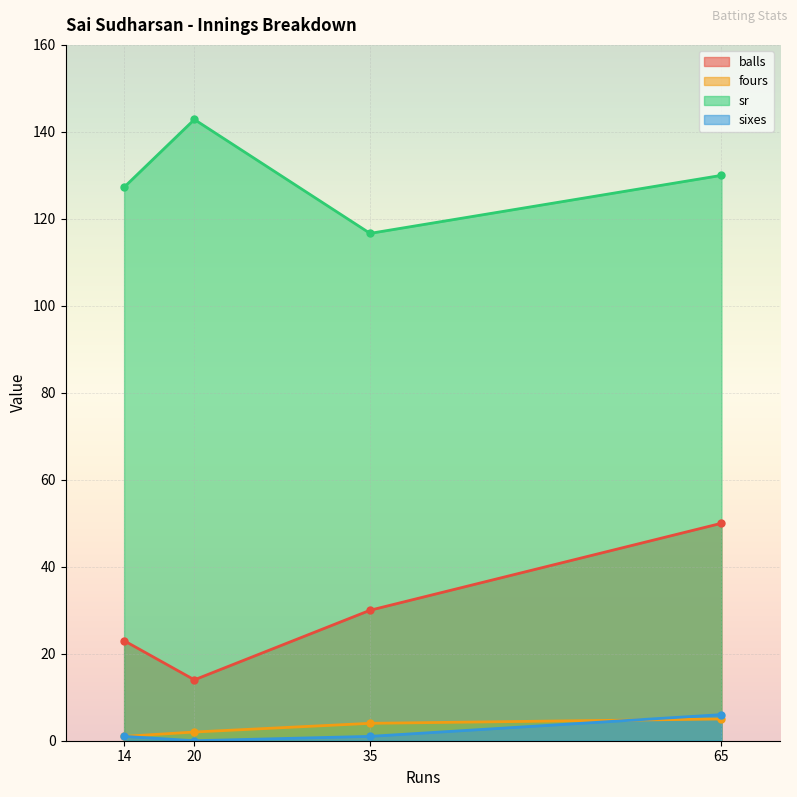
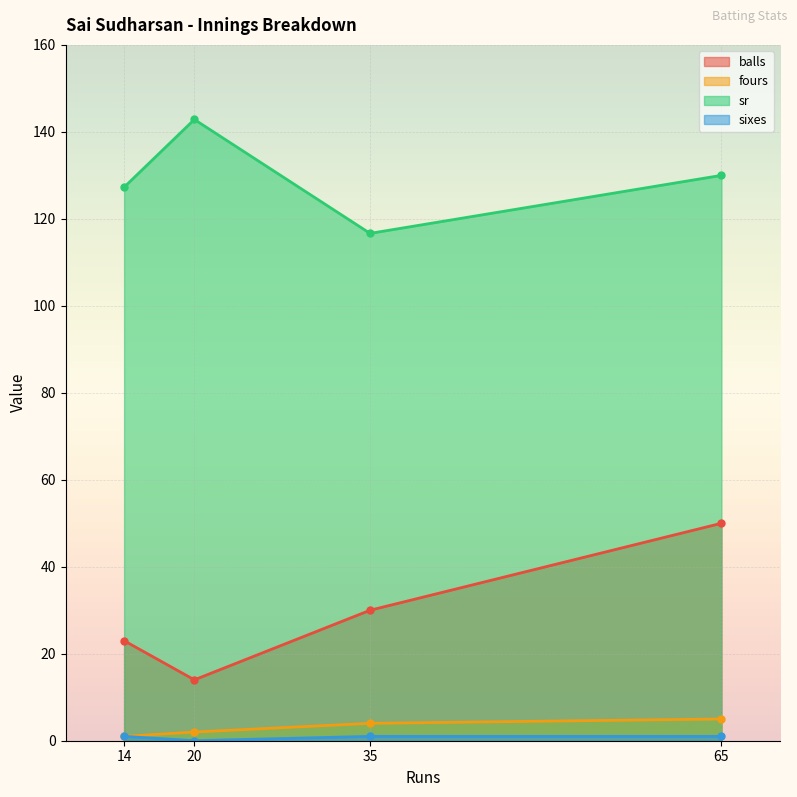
  {
    "balls": {
      "14": 23,
      "20": 14,
      "35": 30,
      "65": 50
    },
    "fours": {
      "20": 2,
      "35": 4,
      "65": 5
    },
    "sr": {
      "14": 127,
      "20": 143,
      "35": 117,
      "65": 130
    },
    "sixes": {
      "20": 0,
      "35": 1,
-     "65": 6
+     "65": 1
    }
  }
